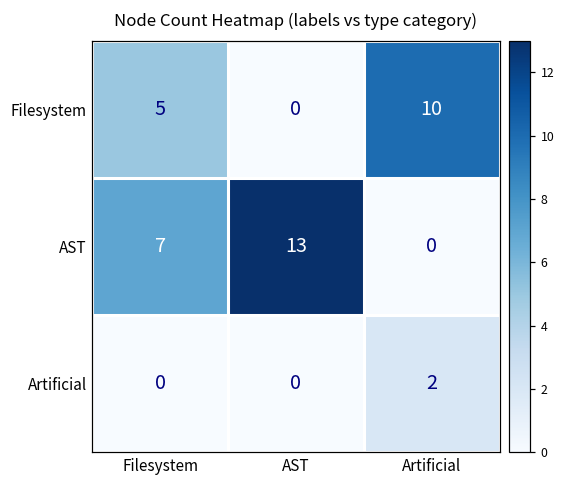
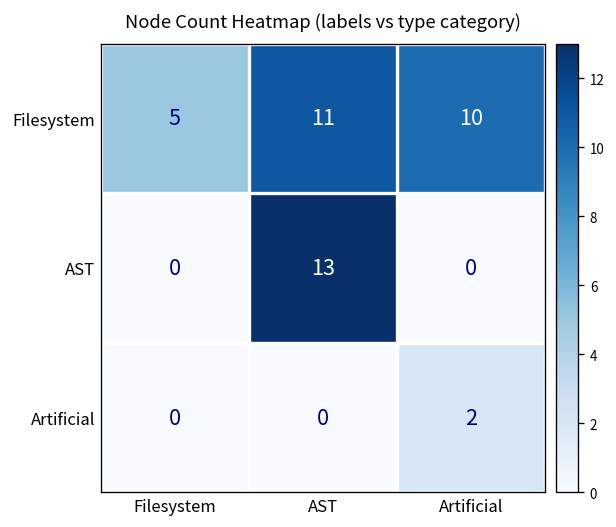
  {
    "Filesystem": {
      "Filesystem": 5,
-     "AST": 0,
+     "AST": 11,
      "Artificial": 10
    },
    "AST": {
-     "Filesystem": 7,
+     "Filesystem": 0,
      "AST": 13,
      "Artificial": 0
    },
    "Artificial": {
      "Filesystem": 0,
      "AST": 0,
      "Artificial": 2
    }
  }
